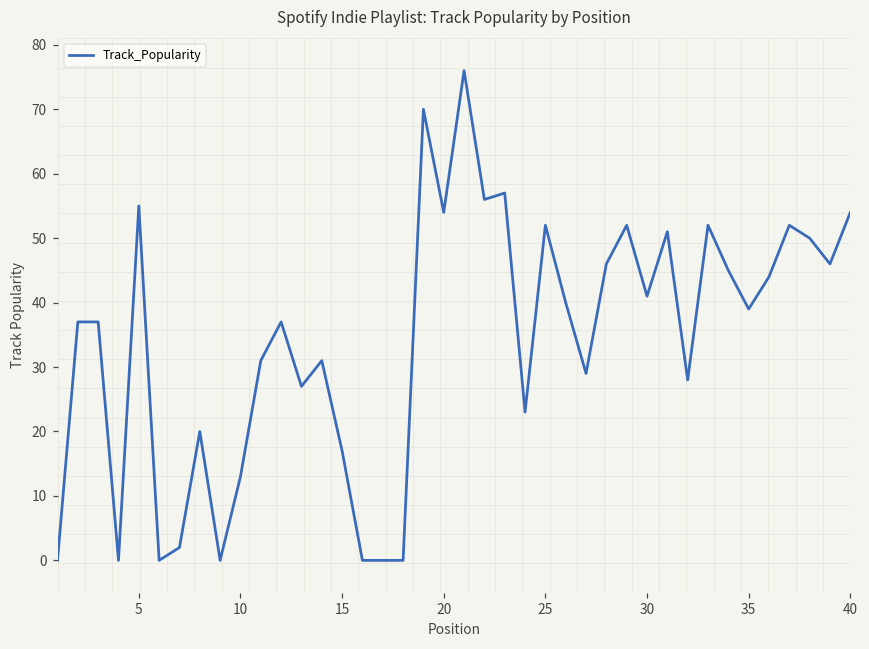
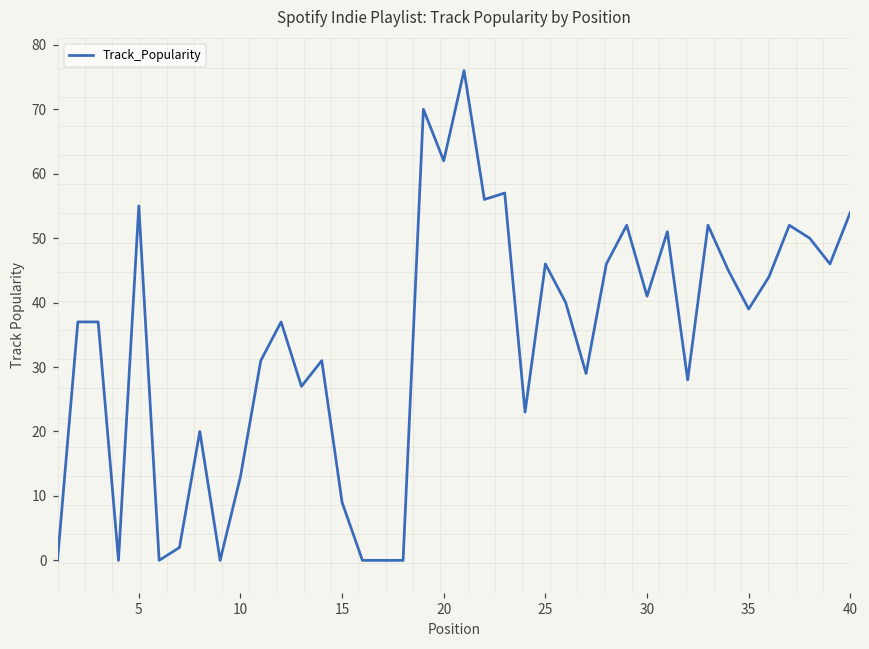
  {
    "Track_Popularity": {
      "5": 55,
      "10": 13,
-     "15": 17,
-     "20": 54,
-     "25": 52,
+     "15": 9,
+     "20": 62,
+     "25": 46,
      "30": 41,
      "35": 39,
      "40": 54
    }
  }
